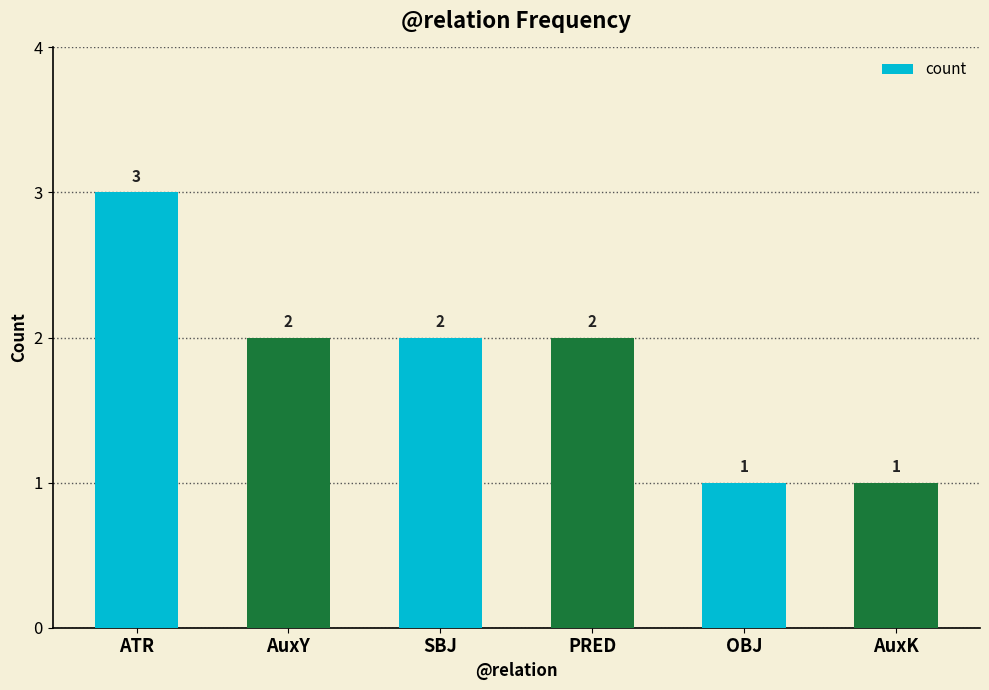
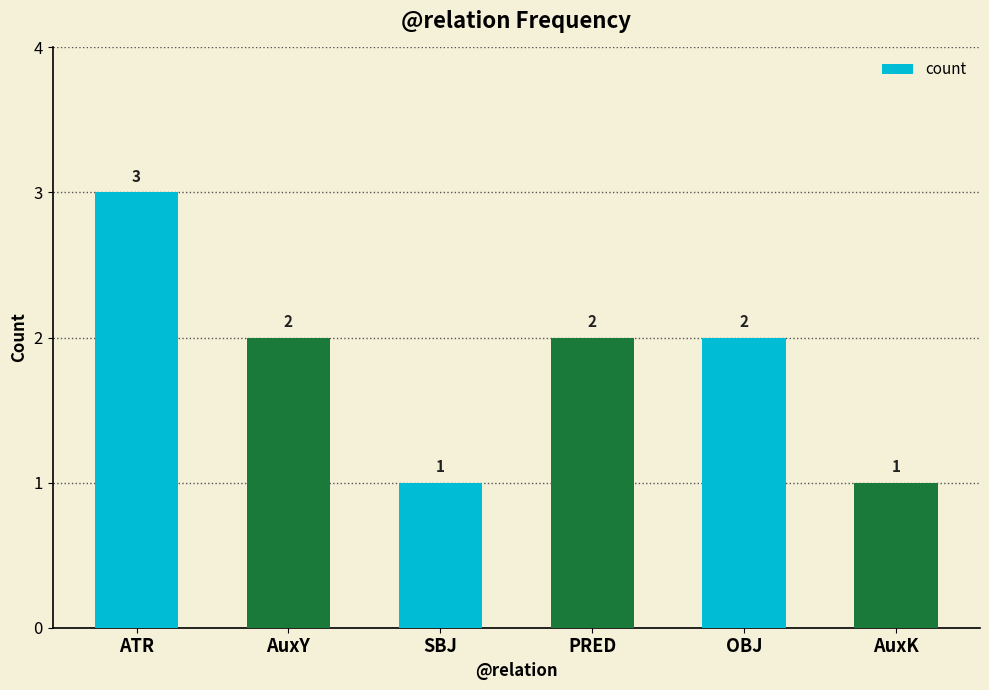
  {
    "ATR": 3,
    "AuxY": 2,
-   "SBJ": 2,
+   "SBJ": 1,
    "PRED": 2,
-   "OBJ": 1,
+   "OBJ": 2,
    "AuxK": 1
  }
